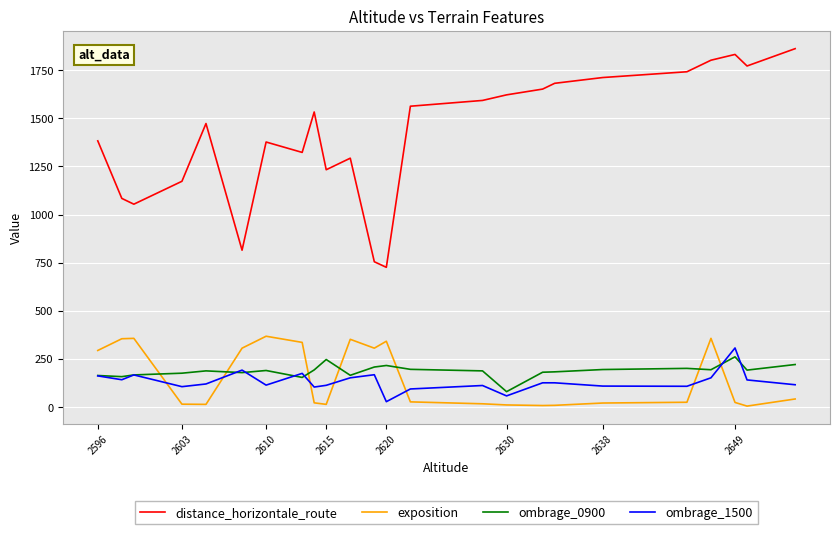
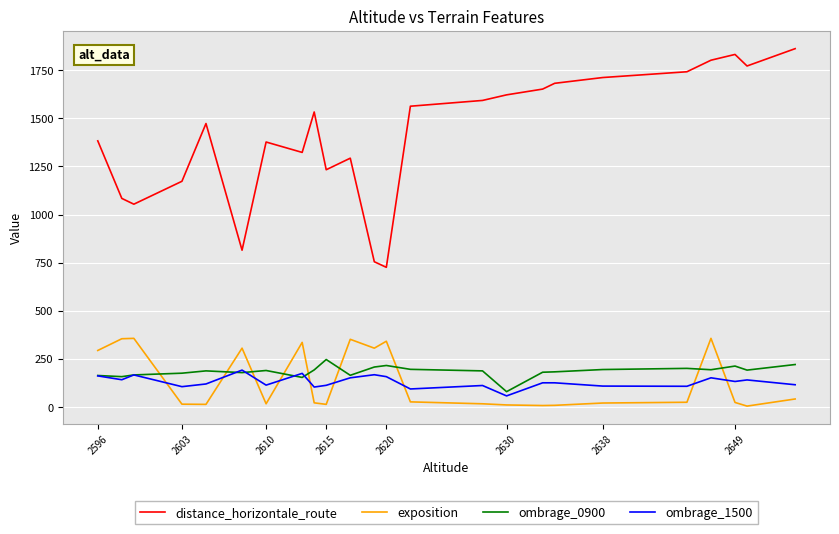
  {
    "distance_horizontale_route": {
      "2596": 1380,
      "2603": 1170,
      "2610": 1380,
      "2615": 1230,
      "2620": 730,
      "2630": 1620,
      "2638": 1710,
      "2649": 1830
    },
    "exposition": {
      "2596": 290,
      "2603": 20,
-     "2610": 370,
+     "2610": 20,
      "2615": 10,
      "2620": 340,
      "2630": 10,
      "2638": 20,
      "2649": 20
    },
    "ombrage_0900": {
      "2603": 180,
      "2610": 190,
      "2615": 250,
      "2620": 220,
      "2630": 80,
      "2638": 200,
-     "2649": 260
+     "2649": 210
    },
    "ombrage_1500": {
      "2603": 110,
      "2610": 110,
      "2615": 110,
-     "2620": 30,
+     "2620": 160,
      "2630": 60,
      "2638": 110,
-     "2649": 310
+     "2649": 130
    }
  }
